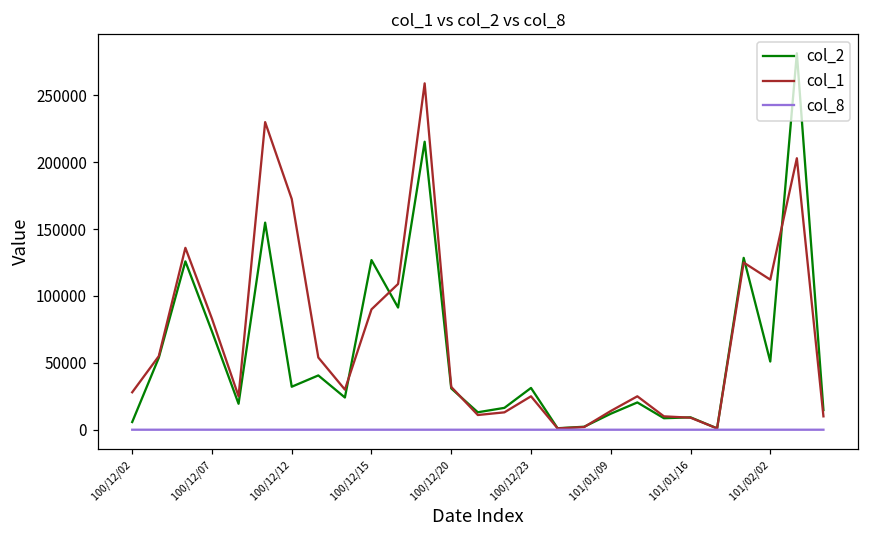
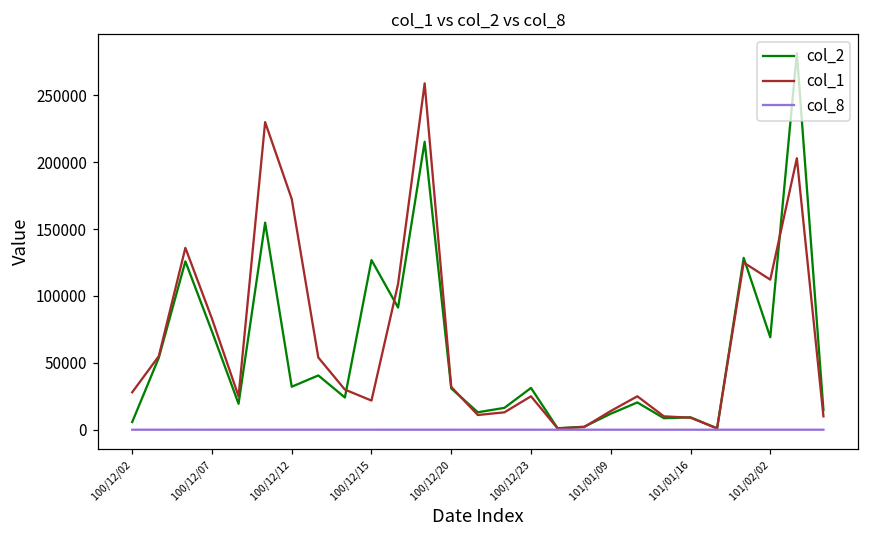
  {
    "col_2": {
      "100/12/02": 6000,
      "100/12/07": 73000,
      "100/12/12": 32000,
      "100/12/15": 127000,
      "100/12/23": 31000,
-     "101/02/02": 51000
+     "101/02/02": 69000
    },
    "col_1": {
      "100/12/02": 28000,
      "100/12/07": 83000,
      "100/12/12": 173000,
-     "100/12/15": 90000,
+     "100/12/15": 22000,
      "100/12/23": 25000,
      "101/02/02": 112000
    },
    "col_8": {
      "100/12/02": 0,
      "100/12/07": 0,
      "100/12/12": 0,
      "100/12/15": 0,
      "100/12/20": 0,
      "100/12/23": 0,
      "101/01/09": 0,
      "101/01/16": 0,
      "101/02/02": 0
    }
  }
